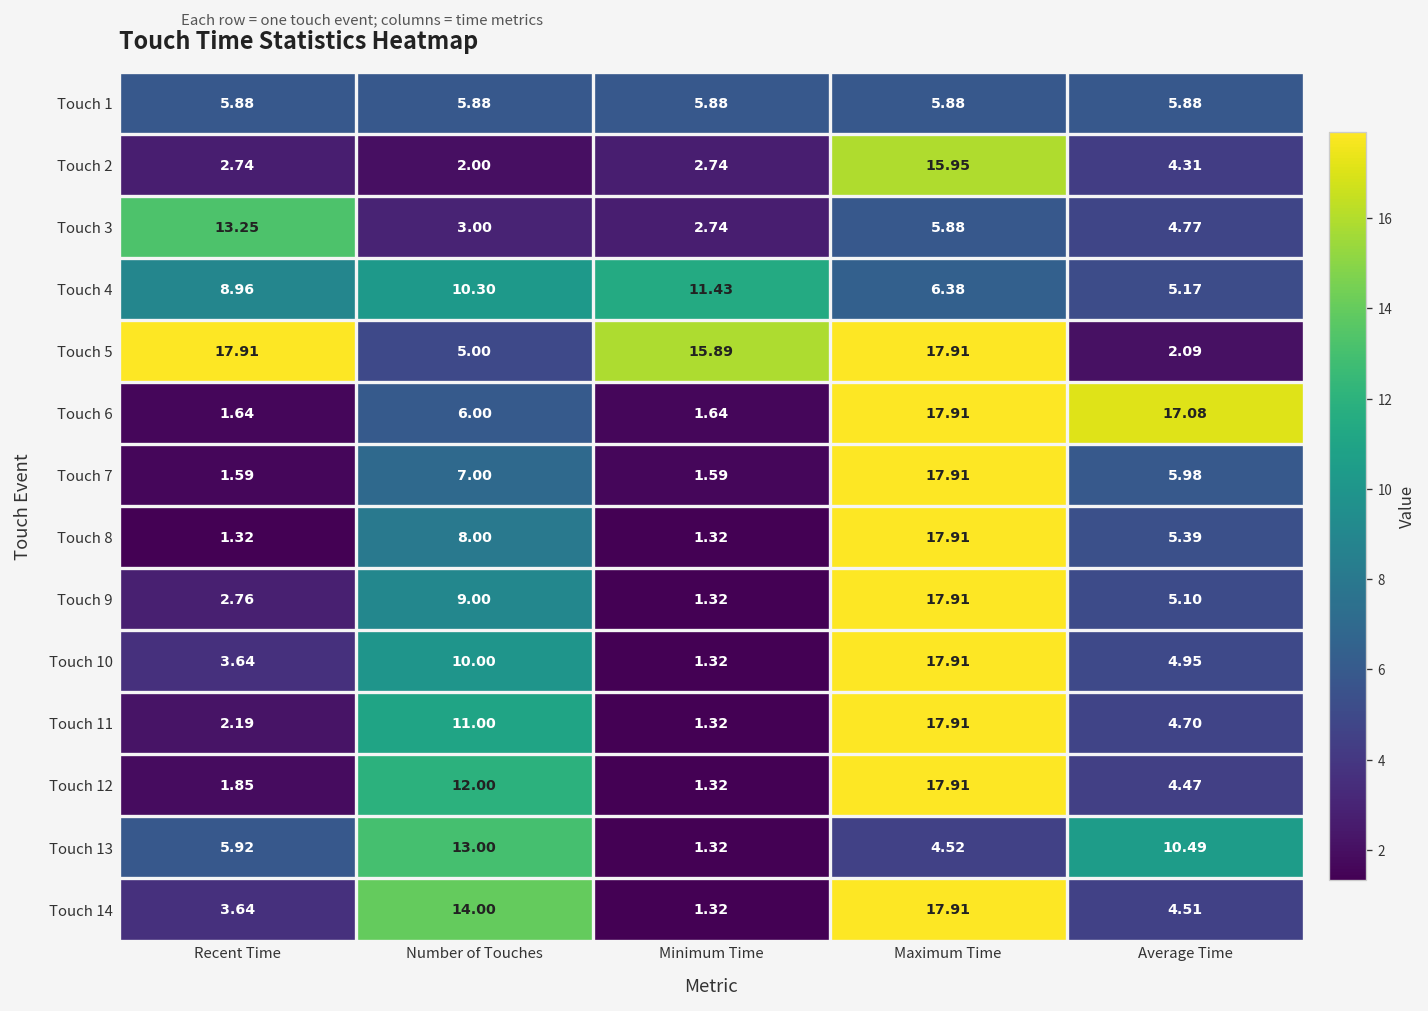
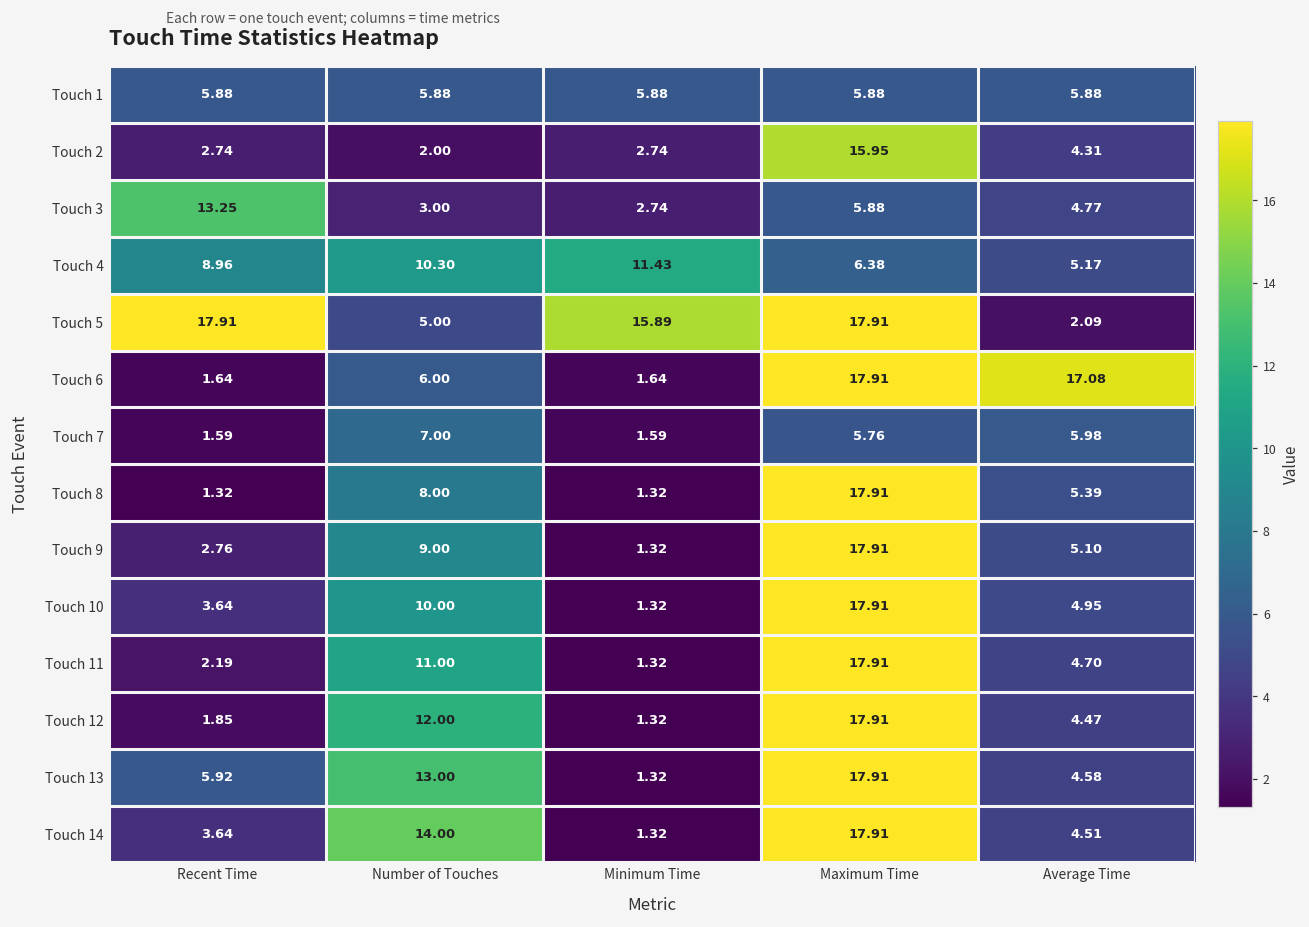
  {
    "Touch 1": {
      "Recent Time": 5.88,
      "Number of Touches": 5.88,
      "Minimum Time": 5.88,
      "Maximum Time": 5.88,
      "Average Time": 5.88
    },
    "Touch 2": {
      "Recent Time": 2.74,
      "Number of Touches": 2.00,
      "Minimum Time": 2.74,
      "Maximum Time": 15.95,
      "Average Time": 4.31
    },
    "Touch 3": {
      "Recent Time": 13.25,
      "Number of Touches": 3.00,
      "Minimum Time": 2.74,
      "Maximum Time": 5.88,
      "Average Time": 4.77
    },
    "Touch 4": {
      "Recent Time": 8.96,
      "Number of Touches": 10.30,
      "Minimum Time": 11.43,
      "Maximum Time": 6.38,
      "Average Time": 5.17
    },
    "Touch 5": {
      "Recent Time": 17.91,
      "Number of Touches": 5.00,
      "Minimum Time": 15.89,
      "Maximum Time": 17.91,
      "Average Time": 2.09
    },
    "Touch 6": {
      "Recent Time": 1.64,
      "Number of Touches": 6.00,
      "Minimum Time": 1.64,
      "Maximum Time": 17.91,
      "Average Time": 17.08
    },
    "Touch 7": {
      "Recent Time": 1.59,
      "Number of Touches": 7.00,
      "Minimum Time": 1.59,
-     "Maximum Time": 17.91,
+     "Maximum Time": 5.76,
      "Average Time": 5.98
    },
    "Touch 8": {
      "Recent Time": 1.32,
      "Number of Touches": 8.00,
      "Minimum Time": 1.32,
      "Maximum Time": 17.91,
      "Average Time": 5.39
    },
    "Touch 9": {
      "Recent Time": 2.76,
      "Number of Touches": 9.00,
      "Minimum Time": 1.32,
      "Maximum Time": 17.91,
      "Average Time": 5.10
    },
    "Touch 10": {
      "Recent Time": 3.64,
      "Number of Touches": 10.00,
      "Minimum Time": 1.32,
      "Maximum Time": 17.91,
      "Average Time": 4.95
    },
    "Touch 11": {
      "Recent Time": 2.19,
      "Number of Touches": 11.00,
      "Minimum Time": 1.32,
      "Maximum Time": 17.91,
      "Average Time": 4.70
    },
    "Touch 12": {
      "Recent Time": 1.85,
      "Number of Touches": 12.00,
      "Minimum Time": 1.32,
      "Maximum Time": 17.91,
      "Average Time": 4.47
    },
    "Touch 13": {
      "Recent Time": 5.92,
      "Number of Touches": 13.00,
      "Minimum Time": 1.32,
-     "Maximum Time": 4.52,
-     "Average Time": 10.49
+     "Maximum Time": 17.91,
+     "Average Time": 4.58
    },
    "Touch 14": {
      "Recent Time": 3.64,
      "Number of Touches": 14.00,
      "Minimum Time": 1.32,
      "Maximum Time": 17.91,
      "Average Time": 4.51
    }
  }
